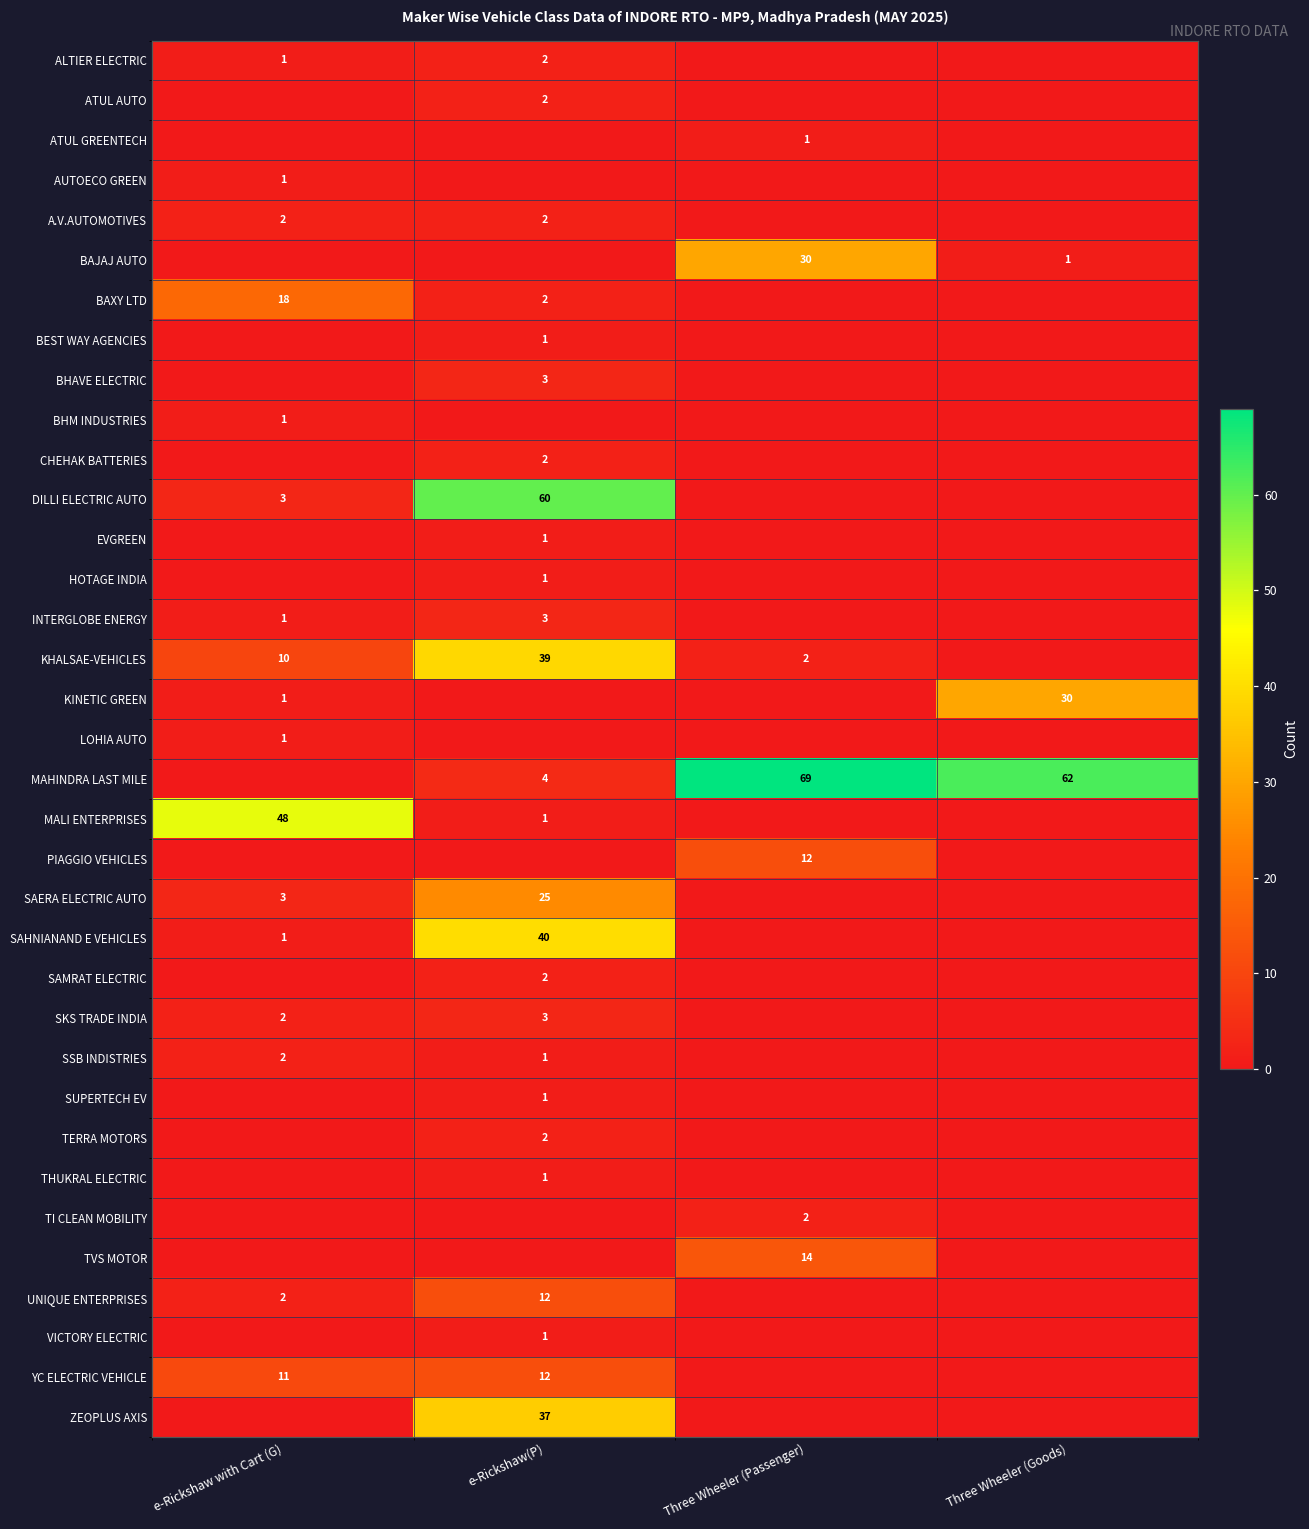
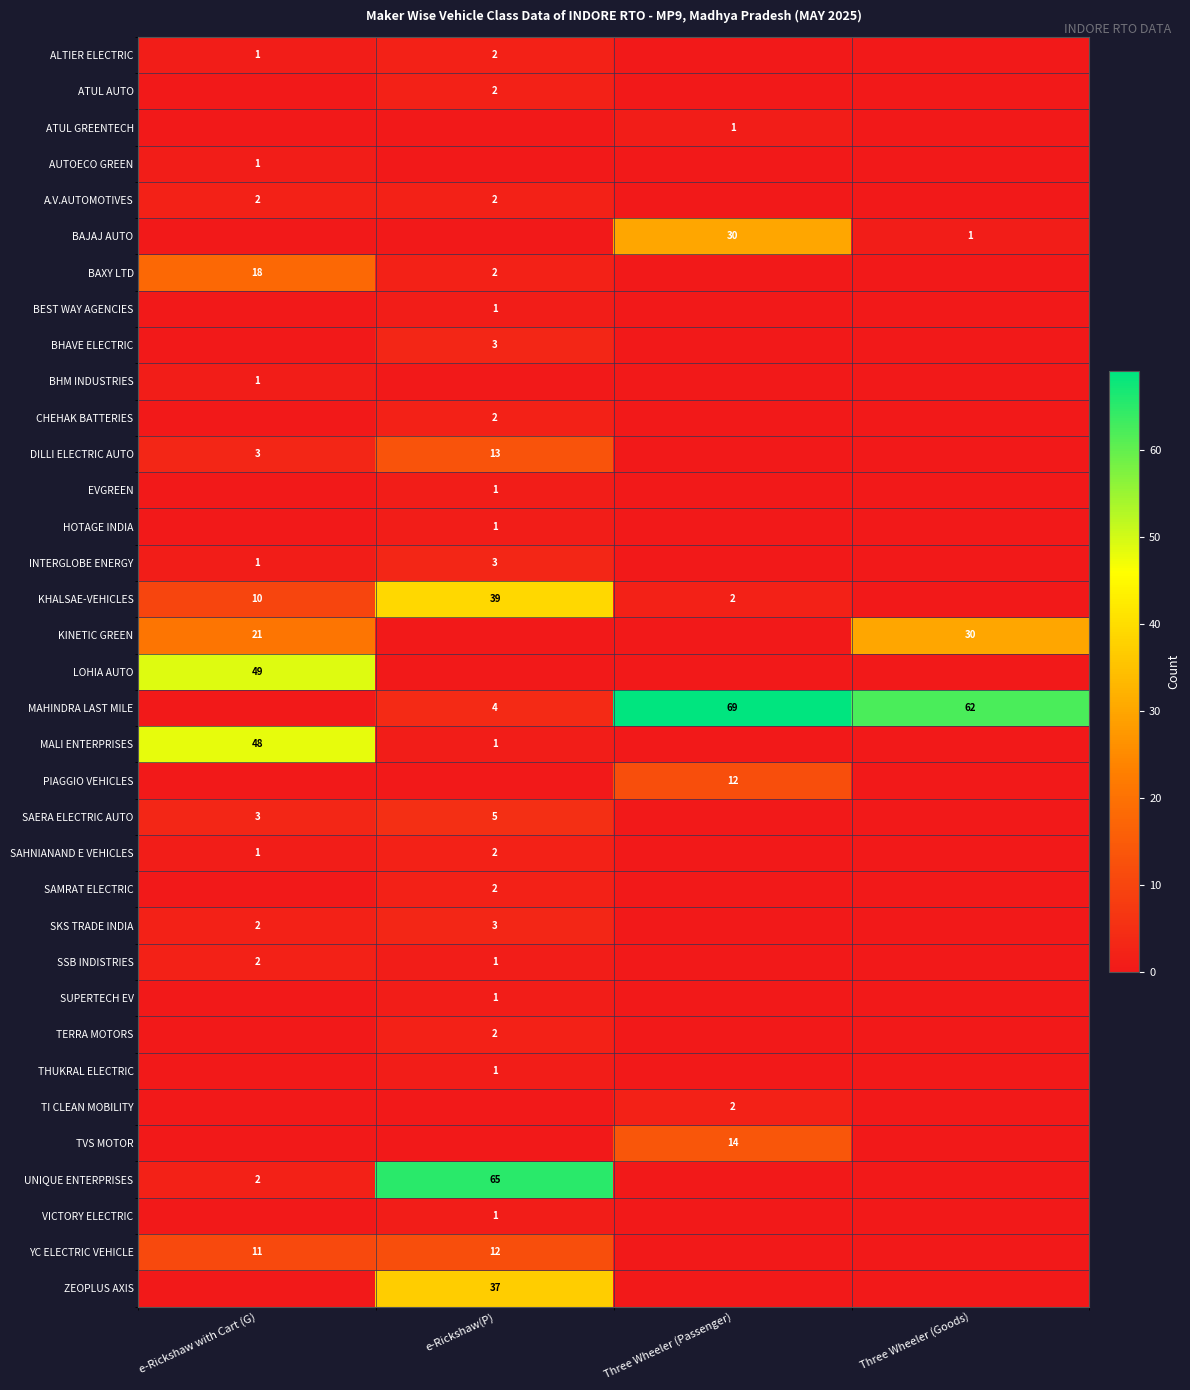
  {
    "ALTIER ELECTRIC": {
      "e-Rickshaw with Cart (G)": 1,
      "e-Rickshaw(P)": 2
    },
    "ATUL AUTO": {
      "e-Rickshaw(P)": 2
    },
    "ATUL GREENTECH": {
      "Three Wheeler (Passenger)": 1
    },
    "AUTOECO GREEN": {
      "e-Rickshaw with Cart (G)": 1
    },
    "A.V.AUTOMOTIVES": {
      "e-Rickshaw with Cart (G)": 2,
      "e-Rickshaw(P)": 2
    },
    "BAJAJ AUTO": {
      "Three Wheeler (Passenger)": 30,
      "Three Wheeler (Goods)": 1
    },
    "BAXY LTD": {
      "e-Rickshaw with Cart (G)": 18,
      "e-Rickshaw(P)": 2
    },
    "BEST WAY AGENCIES": {
      "e-Rickshaw(P)": 1
    },
    "BHAVE ELECTRIC": {
      "e-Rickshaw(P)": 3
    },
    "BHM INDUSTRIES": {
      "e-Rickshaw with Cart (G)": 1
    },
    "CHEHAK BATTERIES": {
      "e-Rickshaw(P)": 2
    },
    "DILLI ELECTRIC AUTO": {
      "e-Rickshaw with Cart (G)": 3,
-     "e-Rickshaw(P)": 60
+     "e-Rickshaw(P)": 13
    },
    "EVGREEN": {
      "e-Rickshaw(P)": 1
    },
    "HOTAGE INDIA": {
      "e-Rickshaw(P)": 1
    },
    "INTERGLOBE ENERGY": {
      "e-Rickshaw with Cart (G)": 1,
      "e-Rickshaw(P)": 3
    },
    "KHALSAE-VEHICLES": {
      "e-Rickshaw with Cart (G)": 10,
      "e-Rickshaw(P)": 39,
      "Three Wheeler (Passenger)": 2
    },
    "KINETIC GREEN": {
-     "e-Rickshaw with Cart (G)": 1,
+     "e-Rickshaw with Cart (G)": 21,
      "Three Wheeler (Goods)": 30
    },
    "LOHIA AUTO": {
-     "e-Rickshaw with Cart (G)": 1
+     "e-Rickshaw with Cart (G)": 49
    },
    "MAHINDRA LAST MILE": {
      "e-Rickshaw(P)": 4,
      "Three Wheeler (Passenger)": 69,
      "Three Wheeler (Goods)": 62
    },
    "MALI ENTERPRISES": {
      "e-Rickshaw with Cart (G)": 48,
      "e-Rickshaw(P)": 1
    },
    "PIAGGIO VEHICLES": {
      "Three Wheeler (Passenger)": 12
    },
    "SAERA ELECTRIC AUTO": {
      "e-Rickshaw with Cart (G)": 3,
-     "e-Rickshaw(P)": 25
+     "e-Rickshaw(P)": 5
    },
    "SAHNIANAND E VEHICLES": {
      "e-Rickshaw with Cart (G)": 1,
-     "e-Rickshaw(P)": 40
+     "e-Rickshaw(P)": 2
    },
    "SAMRAT ELECTRIC": {
      "e-Rickshaw(P)": 2
    },
    "SKS TRADE INDIA": {
      "e-Rickshaw with Cart (G)": 2,
      "e-Rickshaw(P)": 3
    },
    "SSB INDISTRIES": {
      "e-Rickshaw with Cart (G)": 2,
      "e-Rickshaw(P)": 1
    },
    "SUPERTECH EV": {
      "e-Rickshaw(P)": 1
    },
    "TERRA MOTORS": {
      "e-Rickshaw(P)": 2
    },
    "THUKRAL ELECTRIC": {
      "e-Rickshaw(P)": 1
    },
    "TI CLEAN MOBILITY": {
      "Three Wheeler (Passenger)": 2
    },
    "TVS MOTOR": {
      "Three Wheeler (Passenger)": 14
    },
    "UNIQUE ENTERPRISES": {
      "e-Rickshaw with Cart (G)": 2,
-     "e-Rickshaw(P)": 12
+     "e-Rickshaw(P)": 65
    },
    "VICTORY ELECTRIC": {
      "e-Rickshaw(P)": 1
    },
    "YC ELECTRIC VEHICLE": {
      "e-Rickshaw with Cart (G)": 11,
      "e-Rickshaw(P)": 12
    },
    "ZEOPLUS AXIS": {
      "e-Rickshaw(P)": 37
    }
  }
